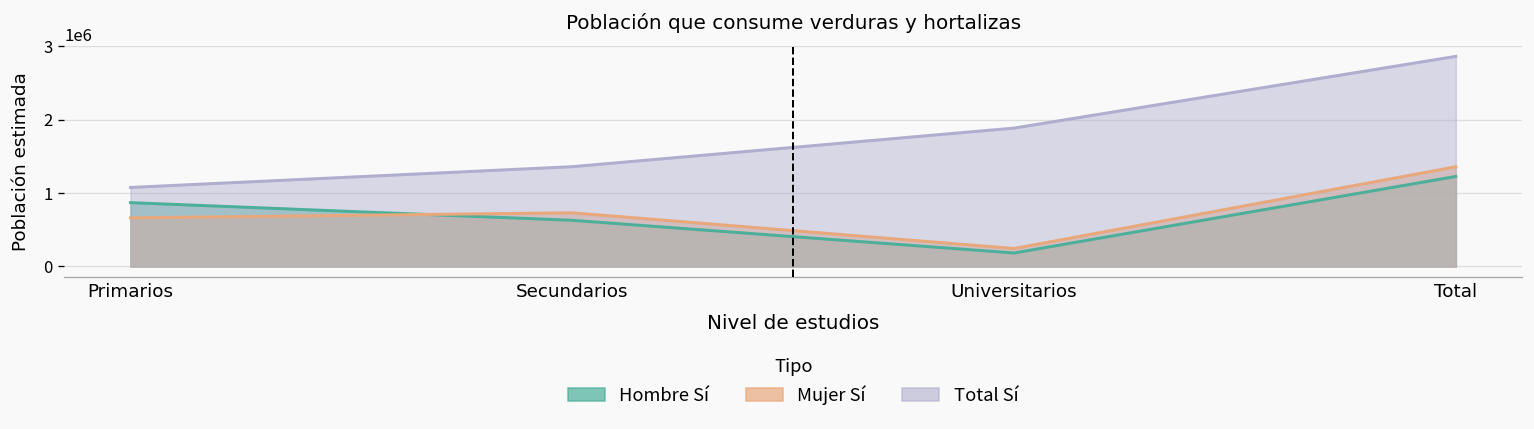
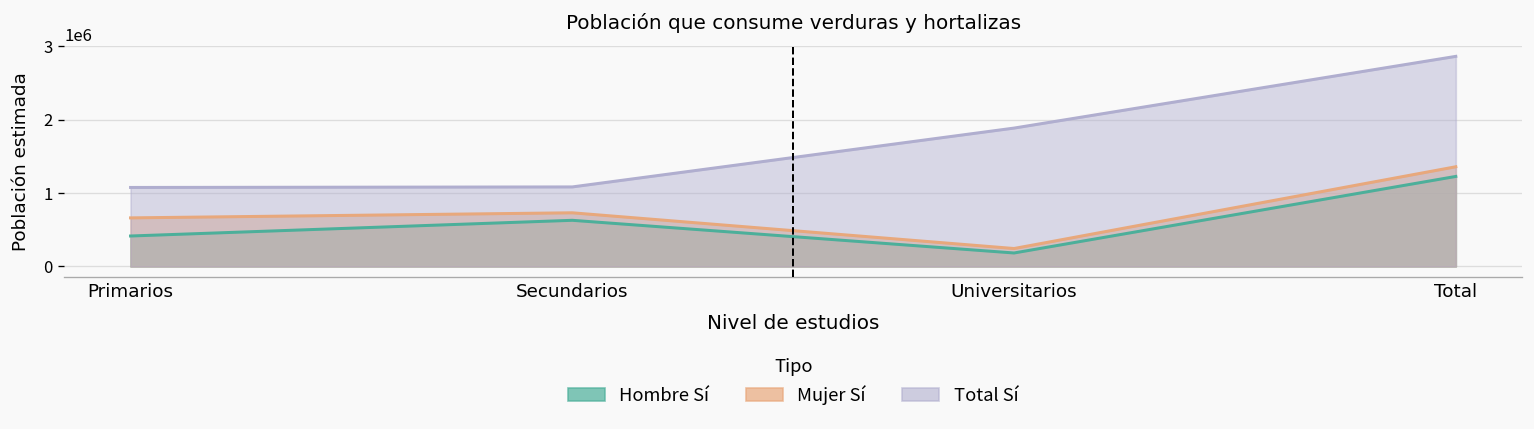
  {
    "Hombre Sí": {
-     "Primarios": 900000,
+     "Primarios": 400000,
      "Secundarios": 600000,
      "Universitarios": 200000,
      "Total": 1200000
    },
    "Mujer Sí": {
      "Primarios": 700000,
      "Secundarios": 700000,
      "Universitarios": 200000,
      "Total": 1400000
    },
    "Total Sí": {
      "Primarios": 1100000,
-     "Secundarios": 1400000,
+     "Secundarios": 1100000,
      "Universitarios": 1900000,
      "Total": 2900000
    }
  }
